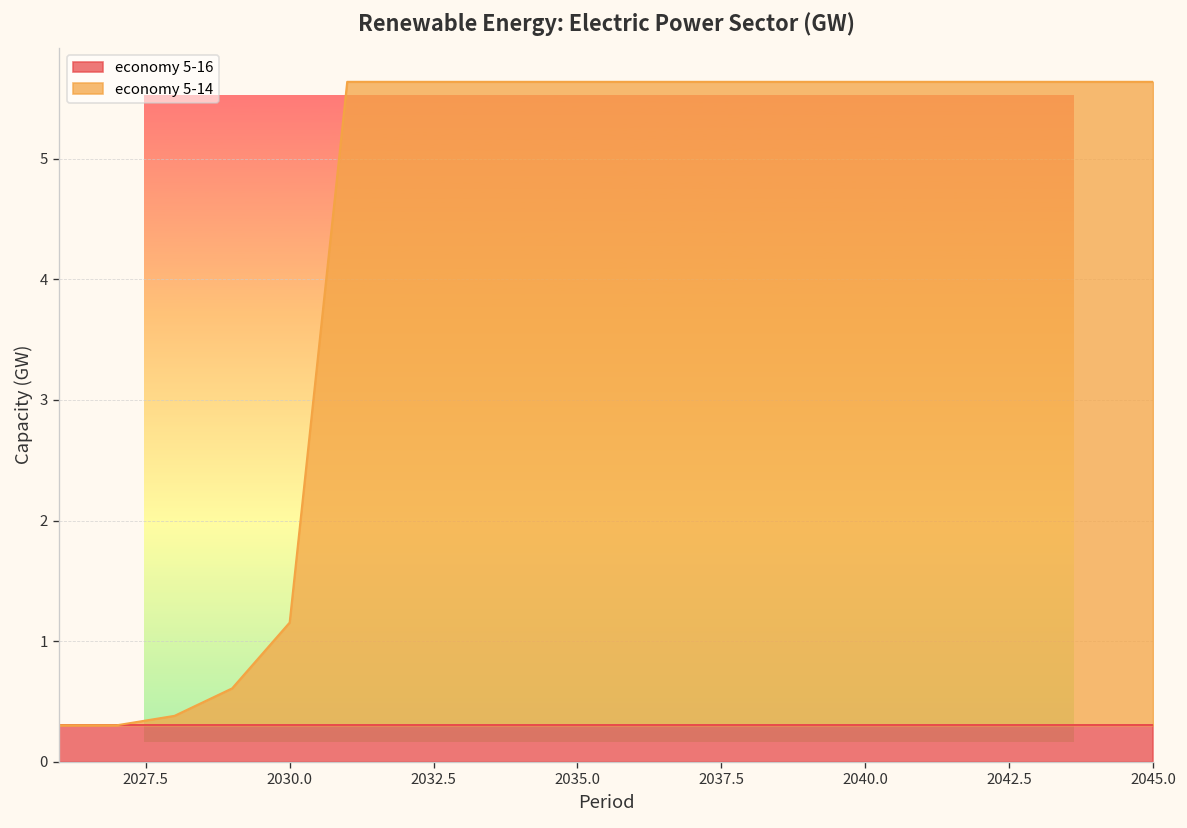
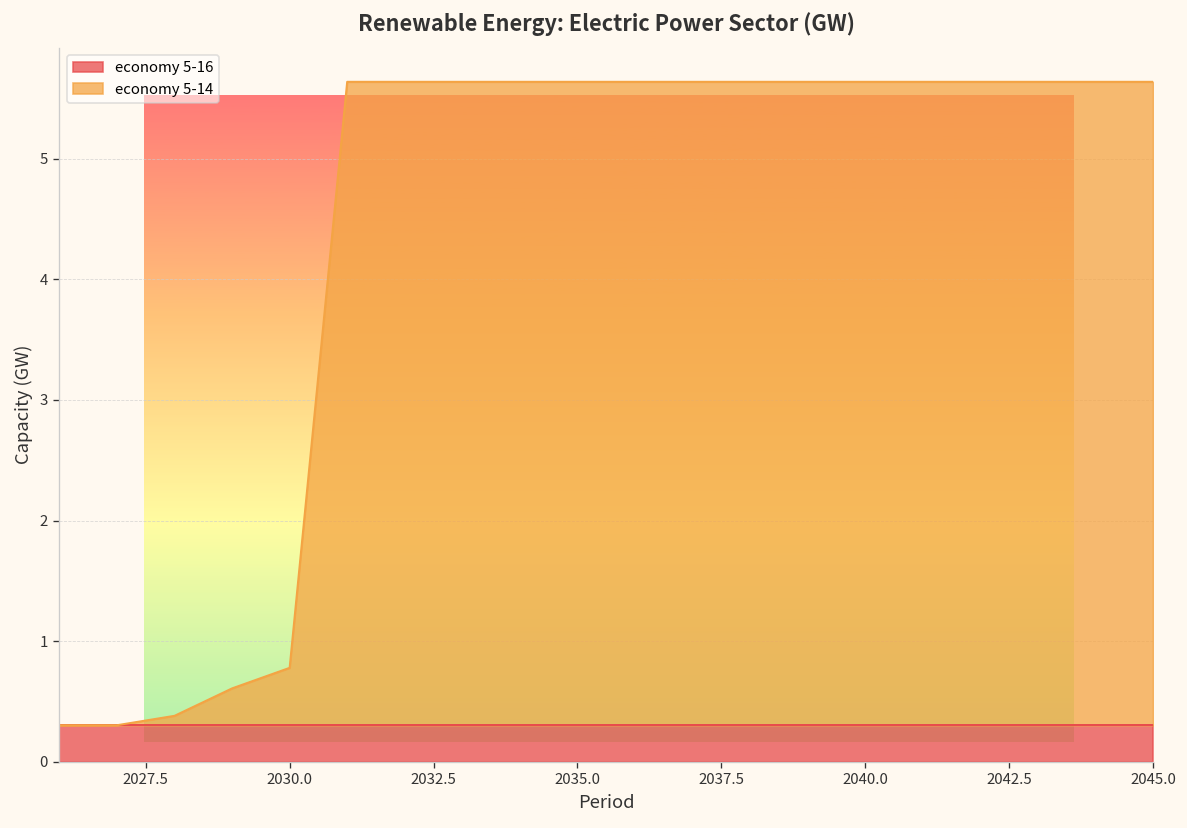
  {
    "economy 5-16": {
      "2030.0": 0.30,
      "2035.0": 0.30,
      "2040.0": 0.30,
      "2045.0": 0.30
    },
    "economy 5-14": {
-     "2030.0": 1.15,
+     "2030.0": 0.78,
      "2035.0": 5.64,
      "2040.0": 5.64,
      "2045.0": 5.64
    }
  }
